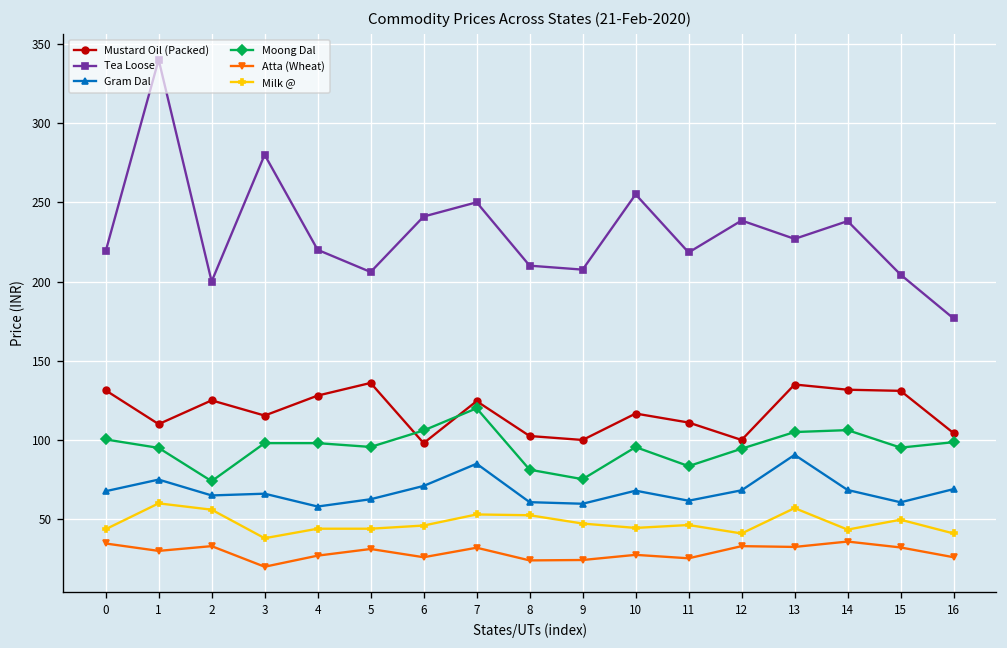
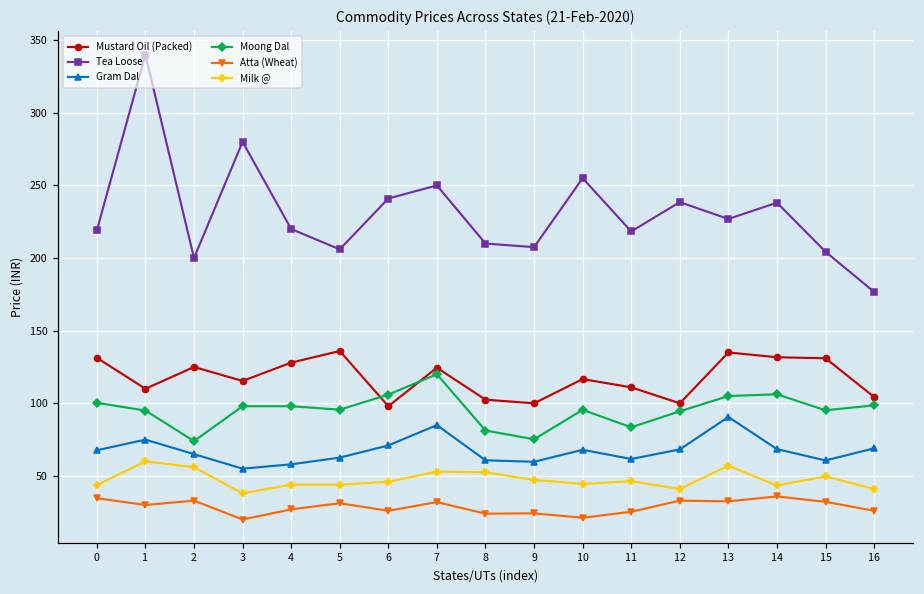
  {
    "Mustard Oil (Packed)": {
      "0": 131,
      "1": 110,
      "2": 125,
      "3": 115,
      "4": 128,
      "5": 136,
      "6": 98,
      "7": 125,
      "8": 103,
      "9": 100,
      "10": 117,
      "11": 111,
      "12": 100,
      "13": 135,
      "14": 132,
      "15": 131,
      "16": 104
    },
    "Tea Loose": {
      "0": 219,
      "2": 200,
      "3": 280,
      "4": 220,
      "5": 206,
      "6": 241,
      "7": 250,
      "8": 210,
      "9": 208,
      "10": 255,
      "11": 218,
      "12": 239,
      "13": 227,
      "14": 238,
      "15": 204,
      "16": 177
    },
    "Gram Dal": {
      "0": 68,
      "1": 75,
      "2": 65,
-     "3": 66,
+     "3": 55,
      "4": 58,
      "5": 63,
      "6": 71,
      "7": 85,
      "8": 61,
      "9": 60,
      "10": 68,
      "11": 62,
      "12": 68,
      "13": 91,
      "14": 68,
      "15": 61,
      "16": 69
    },
    "Moong Dal": {
      "0": 100,
      "1": 95,
      "2": 74,
      "3": 98,
      "4": 98,
      "5": 96,
      "6": 106,
      "7": 120,
      "8": 81,
      "9": 75,
      "10": 96,
      "11": 84,
      "12": 95,
      "13": 105,
      "14": 106,
      "15": 95,
      "16": 99
    },
    "Atta (Wheat)": {
      "0": 35,
      "1": 30,
      "2": 33,
      "3": 20,
      "4": 27,
      "5": 31,
      "6": 26,
      "7": 32,
      "8": 24,
      "9": 24,
-     "10": 28,
+     "10": 21,
      "11": 25,
      "12": 33,
      "13": 33,
      "14": 36,
      "15": 32,
      "16": 26
    },
    "Milk @": {
      "0": 44,
      "1": 60,
      "2": 56,
      "3": 38,
      "4": 44,
      "5": 44,
      "6": 46,
      "7": 53,
      "8": 53,
      "9": 47,
      "10": 45,
      "11": 46,
      "12": 41,
      "13": 57,
      "14": 43,
      "15": 50,
      "16": 41
    }
  }
